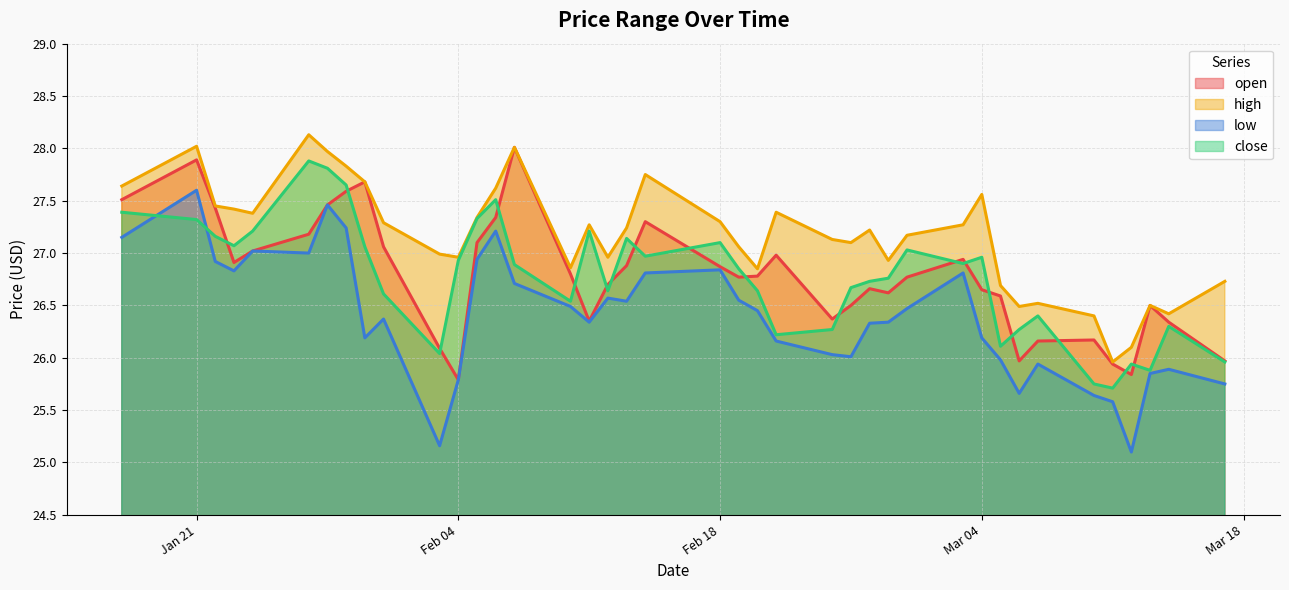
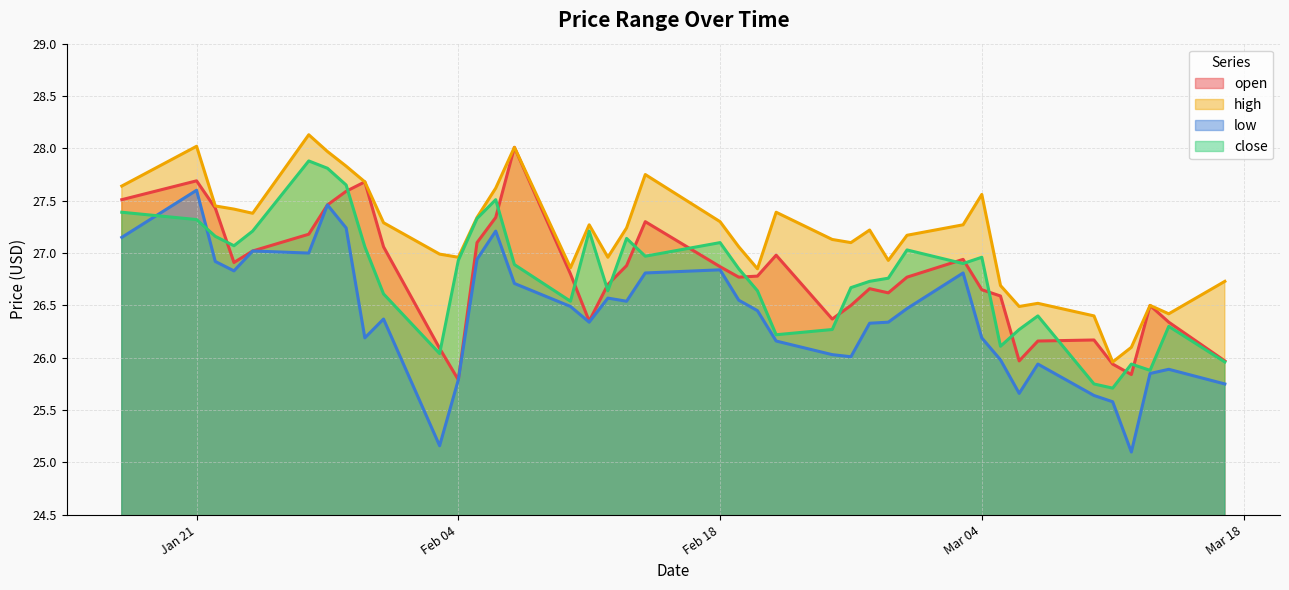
  {
    "open": {
-     "Jan 21": 27.89,
+     "Jan 21": 27.69,
      "Feb 18": 26.87,
      "Mar 04": 26.65
    },
    "high": {
      "Jan 21": 28.02,
      "Feb 04": 26.96,
      "Feb 18": 27.30,
      "Mar 04": 27.56
    },
    "low": {
      "Jan 21": 27.60,
      "Feb 18": 26.84,
      "Mar 04": 26.19
    },
    "close": {
      "Jan 21": 27.32,
      "Feb 04": 26.93,
      "Feb 18": 27.10,
      "Mar 04": 26.96
    }
  }
